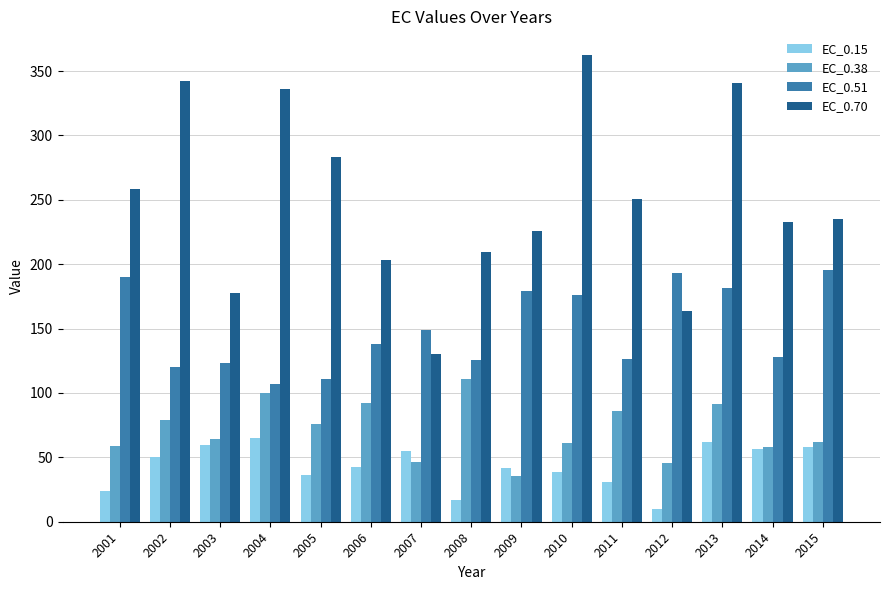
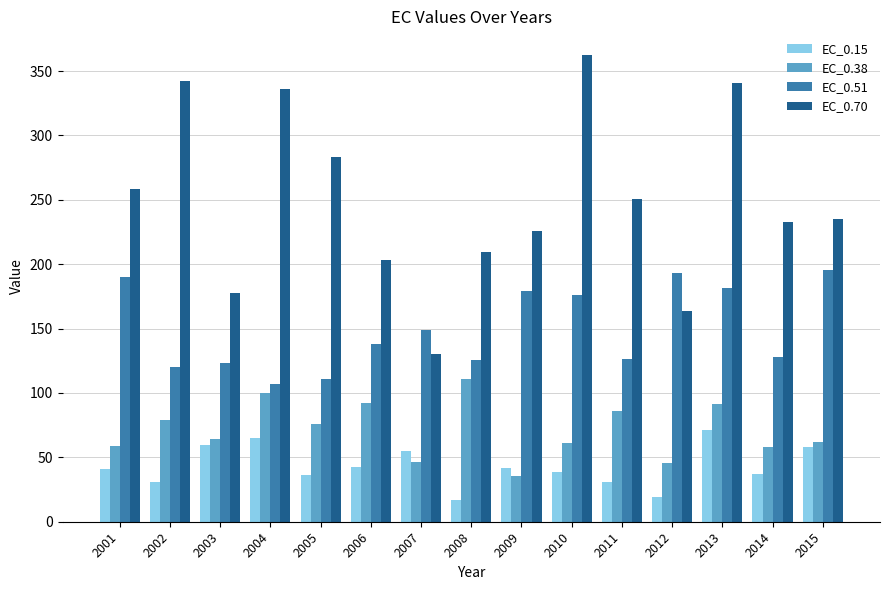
  {
    "EC_0.15": {
-     "2001": 24,
-     "2002": 50,
+     "2001": 41,
+     "2002": 31,
      "2003": 59,
      "2004": 65,
      "2005": 36,
      "2006": 43,
      "2007": 55,
      "2008": 17,
      "2009": 41,
      "2010": 38,
      "2011": 31,
-     "2012": 10,
-     "2013": 62,
-     "2014": 56,
+     "2012": 19,
+     "2013": 71,
+     "2014": 37,
      "2015": 58
    }
  }
